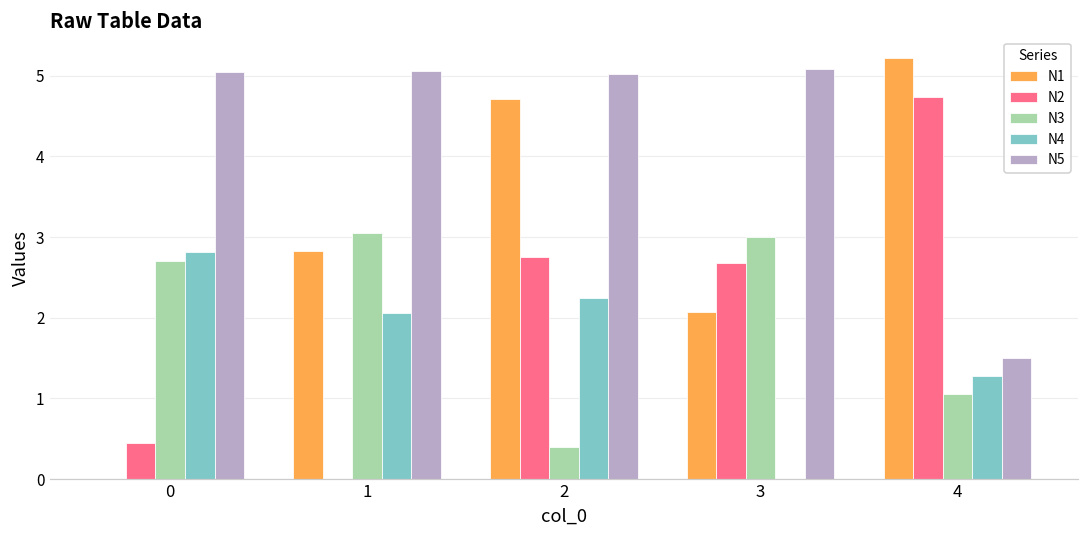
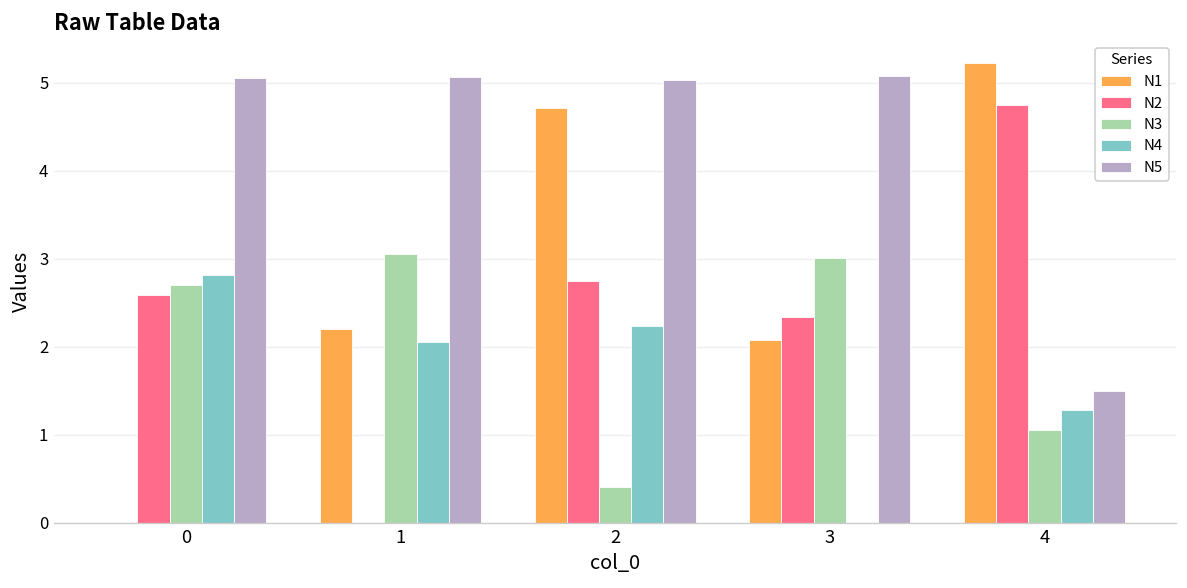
  {
    "N1": {
      "0": 0.0,
-     "1": 2.8,
+     "1": 2.2,
      "2": 4.7,
      "3": 2.1,
      "4": 5.2
    },
    "N2": {
-     "0": 0.4,
+     "0": 2.6,
      "1": 0.0,
      "2": 2.7,
-     "3": 2.7,
+     "3": 2.3,
      "4": 4.7
    }
  }
